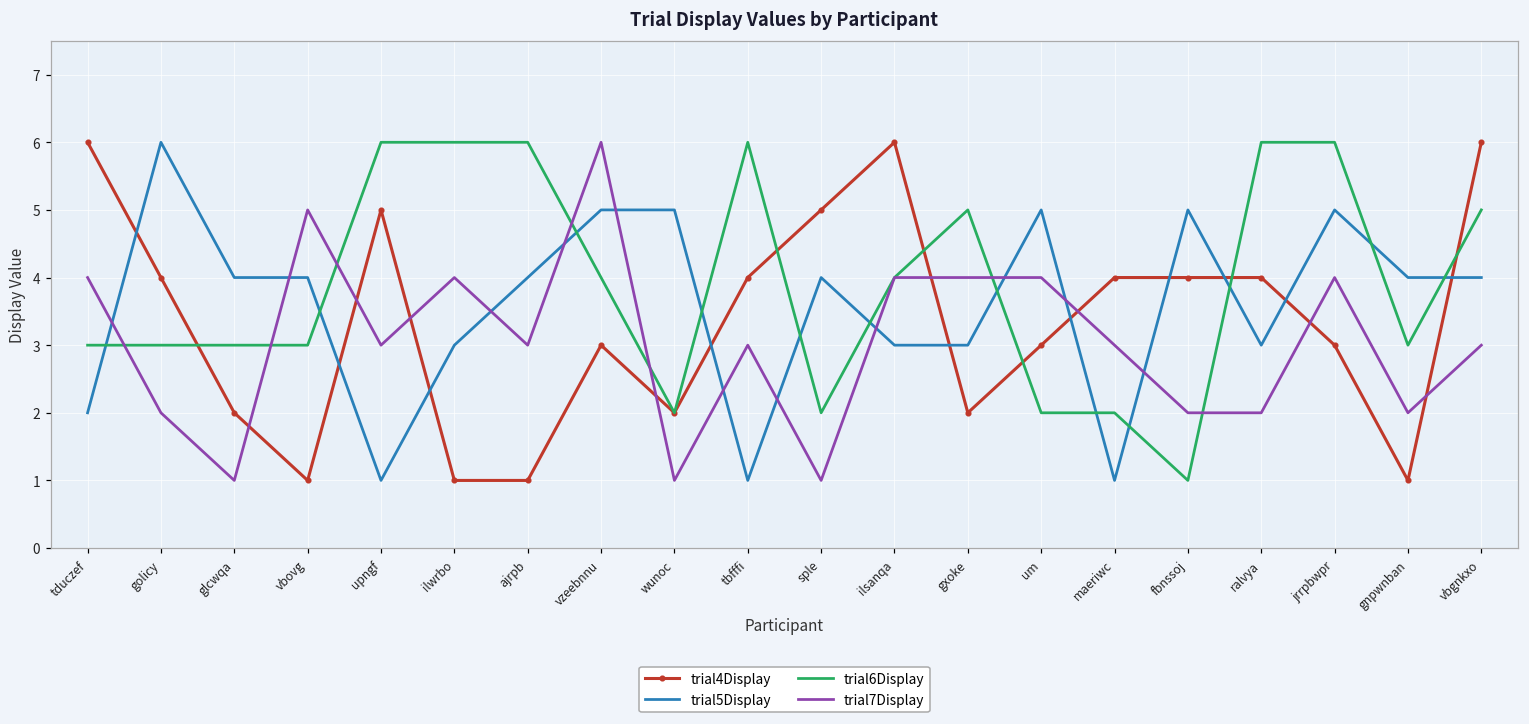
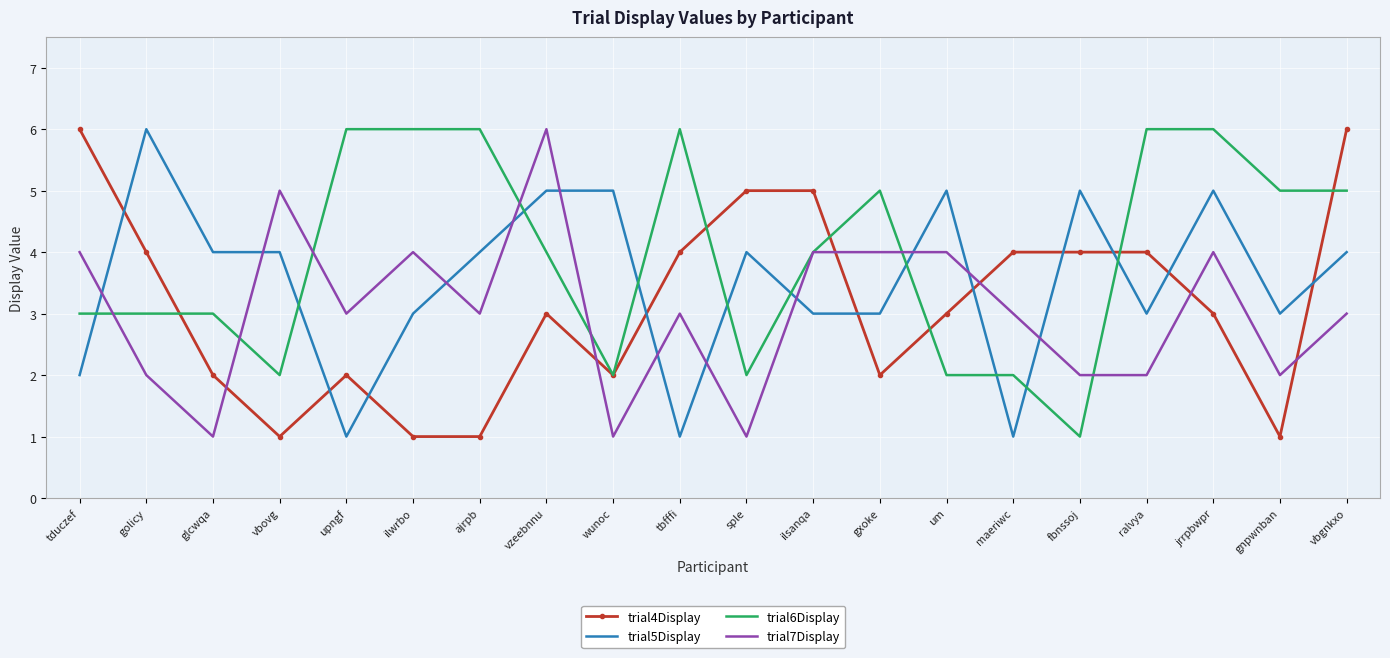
  {
    "trial4Display": {
      "tduczef": 6,
      "golicy": 4,
      "glcwqa": 2,
      "vbovg": 1,
-     "upngf": 5,
+     "upngf": 2,
      "ilwrbo": 1,
      "ajrpb": 1,
      "vzeebnnu": 3,
      "tbfffi": 4,
      "sple": 5,
-     "ilsanqa": 6,
+     "ilsanqa": 5,
      "gxoke": 2,
      "um": 3,
      "maeriwc": 4,
      "fbnssoj": 4,
      "ralvya": 4,
      "jrrpbwpr": 3,
      "gnpwnban": 1,
      "vbgnkxo": 6
    },
    "trial5Display": {
      "tduczef": 2,
      "golicy": 6,
      "glcwqa": 4,
      "vbovg": 4,
      "upngf": 1,
      "ilwrbo": 3,
      "ajrpb": 4,
      "vzeebnnu": 5,
      "wunoc": 5,
      "tbfffi": 1,
      "sple": 4,
      "ilsanqa": 3,
      "gxoke": 3,
      "um": 5,
      "maeriwc": 1,
      "fbnssoj": 5,
      "ralvya": 3,
      "jrrpbwpr": 5,
-     "gnpwnban": 4,
+     "gnpwnban": 3,
      "vbgnkxo": 4
    },
    "trial6Display": {
      "tduczef": 3,
      "golicy": 3,
      "glcwqa": 3,
-     "vbovg": 3,
+     "vbovg": 2,
      "upngf": 6,
      "ilwrbo": 6,
      "ajrpb": 6,
      "vzeebnnu": 4,
      "tbfffi": 6,
      "sple": 2,
      "gxoke": 5,
      "um": 2,
      "maeriwc": 2,
      "fbnssoj": 1,
      "ralvya": 6,
      "jrrpbwpr": 6,
-     "gnpwnban": 3,
+     "gnpwnban": 5,
      "vbgnkxo": 5
    },
    "trial7Display": {
      "tduczef": 4,
      "golicy": 2,
      "glcwqa": 1,
      "vbovg": 5,
      "upngf": 3,
      "ilwrbo": 4,
      "ajrpb": 3,
      "vzeebnnu": 6,
      "wunoc": 1,
      "tbfffi": 3,
      "sple": 1,
      "gxoke": 4,
      "um": 4,
      "maeriwc": 3,
      "fbnssoj": 2,
      "ralvya": 2,
      "jrrpbwpr": 4,
      "gnpwnban": 2,
      "vbgnkxo": 3
    }
  }
